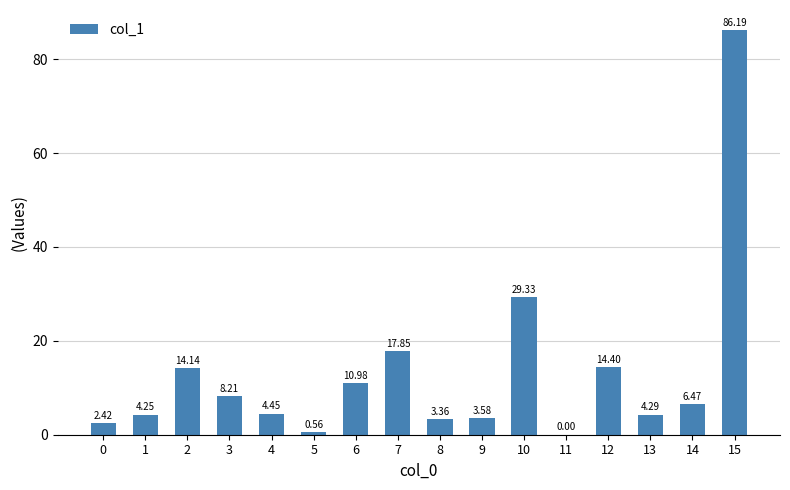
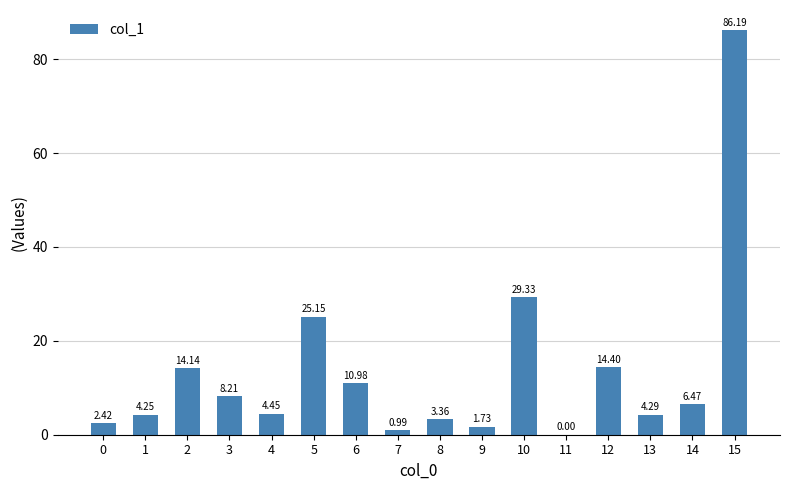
  {
    "0": 2.42,
    "1": 4.25,
    "2": 14.14,
    "3": 8.21,
    "4": 4.45,
-   "5": 0.56,
+   "5": 25.15,
    "6": 10.98,
-   "7": 17.85,
+   "7": 0.99,
    "8": 3.36,
-   "9": 3.58,
+   "9": 1.73,
    "10": 29.33,
    "11": 0.00,
    "12": 14.40,
    "13": 4.29,
    "14": 6.47,
    "15": 86.19
  }
